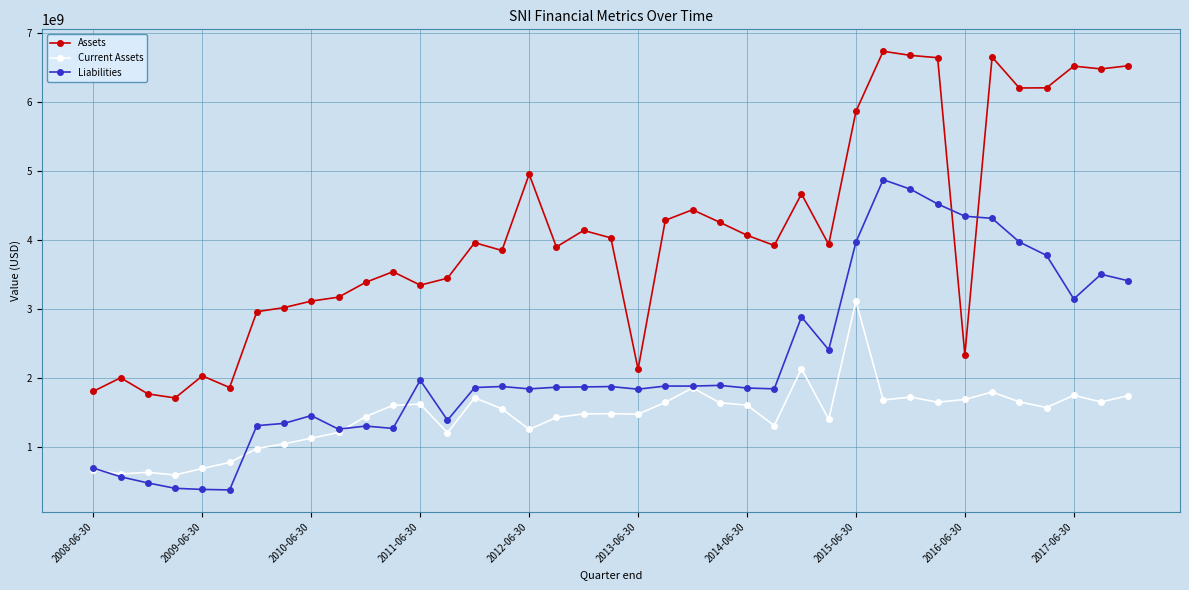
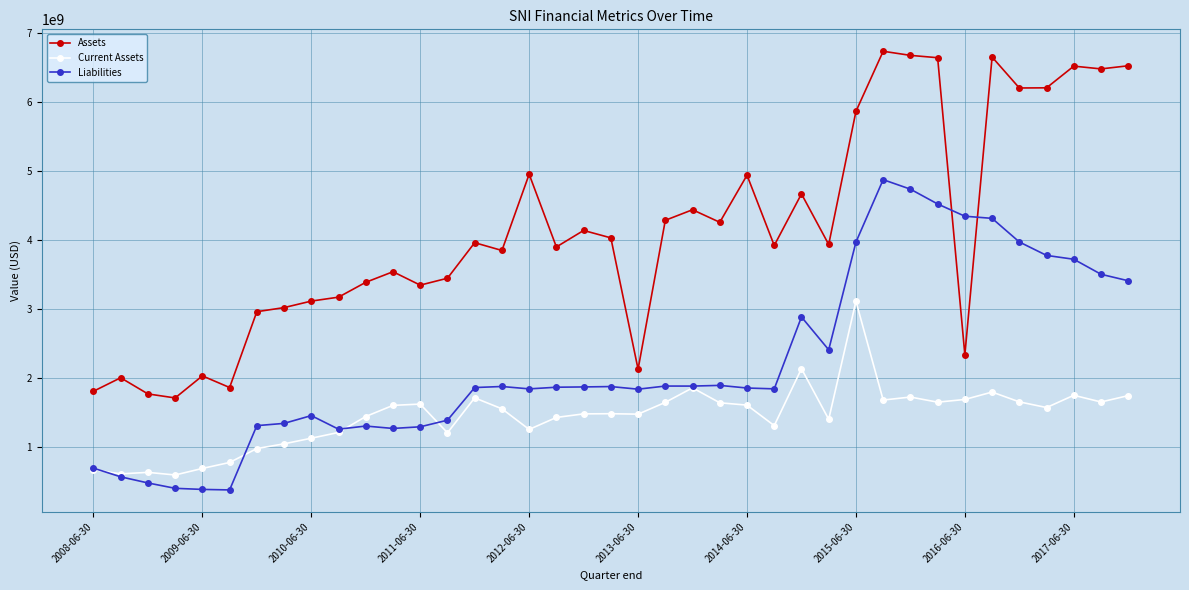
  {
    "Assets": {
      "2008-06-30": 1800000000,
      "2009-06-30": 2000000000,
      "2010-06-30": 3100000000,
      "2011-06-30": 3300000000,
      "2012-06-30": 5000000000,
      "2013-06-30": 2100000000,
-     "2014-06-30": 4100000000,
+     "2014-06-30": 4900000000,
      "2015-06-30": 5900000000,
      "2016-06-30": 2300000000,
      "2017-06-30": 6500000000
    },
    "Current Assets": {
      "2009-06-30": 700000000,
      "2010-06-30": 1100000000,
      "2011-06-30": 1600000000,
      "2012-06-30": 1300000000,
      "2013-06-30": 1500000000,
      "2014-06-30": 1600000000,
      "2015-06-30": 3100000000,
      "2016-06-30": 1700000000,
      "2017-06-30": 1800000000
    },
    "Liabilities": {
      "2009-06-30": 400000000,
      "2010-06-30": 1500000000,
-     "2011-06-30": 2000000000,
+     "2011-06-30": 1300000000,
      "2012-06-30": 1800000000,
      "2013-06-30": 1800000000,
      "2014-06-30": 1900000000,
      "2015-06-30": 4000000000,
      "2016-06-30": 4300000000,
-     "2017-06-30": 3100000000
+     "2017-06-30": 3700000000
    }
  }
